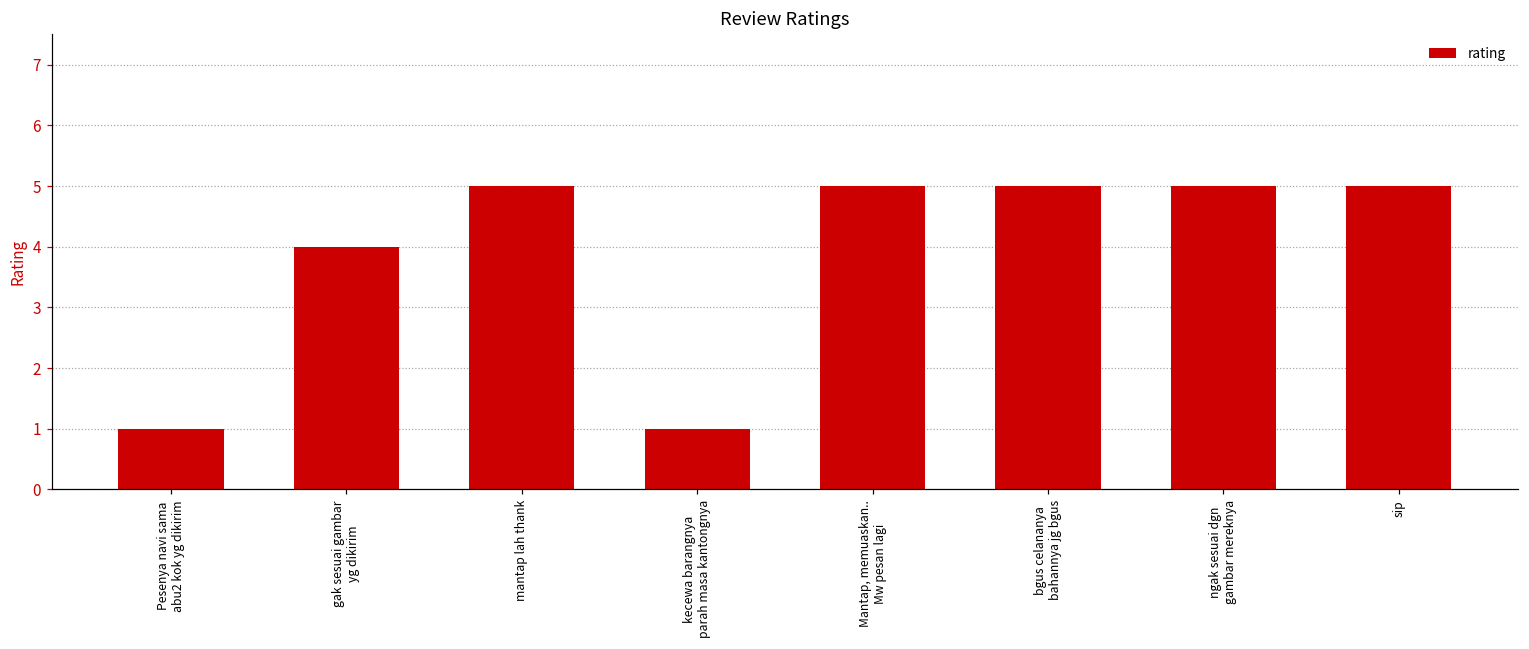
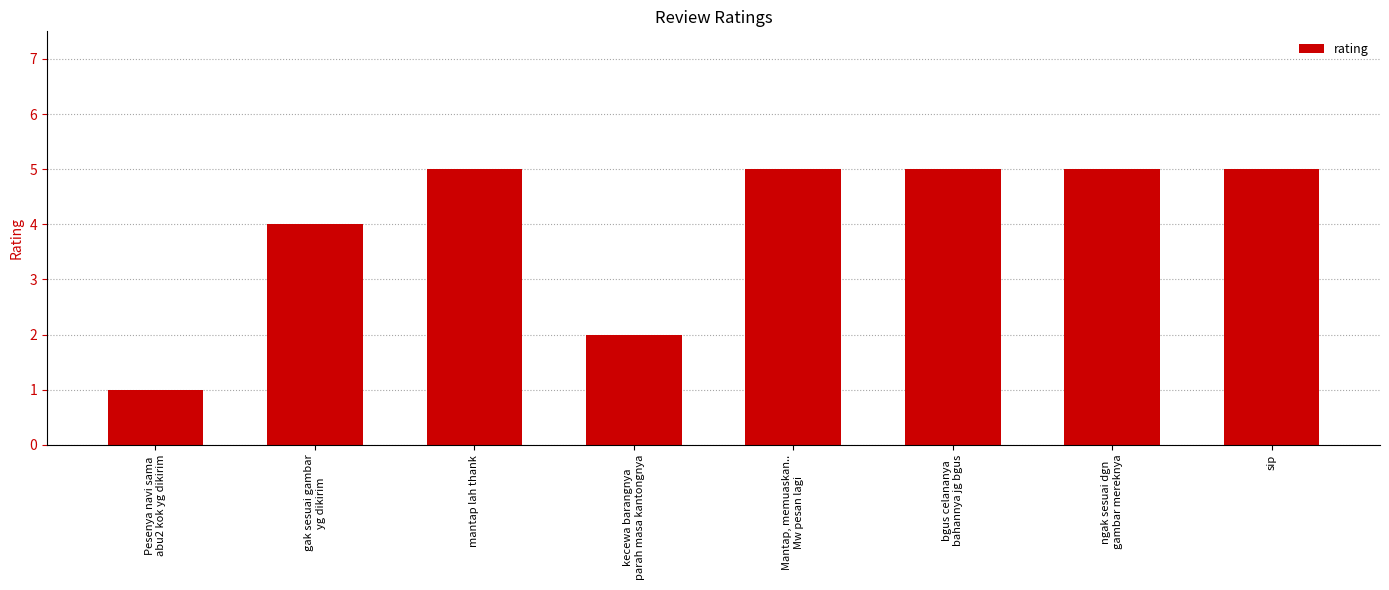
  {
    "Pesenya navi sama abu2 kok yg dikirim": 1,
    "gak sesuai gambar yg dikirim": 4,
    "mantap lah thank": 5,
-   "kecewa barangnya parah masa kantongnya": 1,
+   "kecewa barangnya parah masa kantongnya": 2,
    "Mantap, memuaskan.. Mw pesan lagi": 5,
    "bgus celananya bahannya jg bgus": 5,
    "ngak sesuai dgn gambar mereknya": 5,
    "sip": 5
  }
